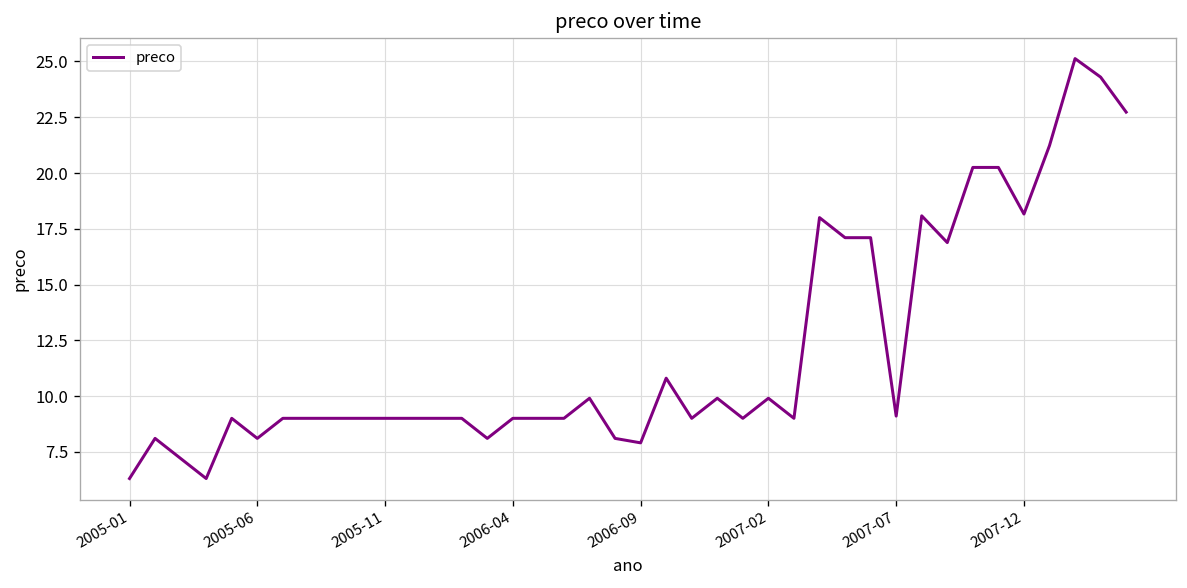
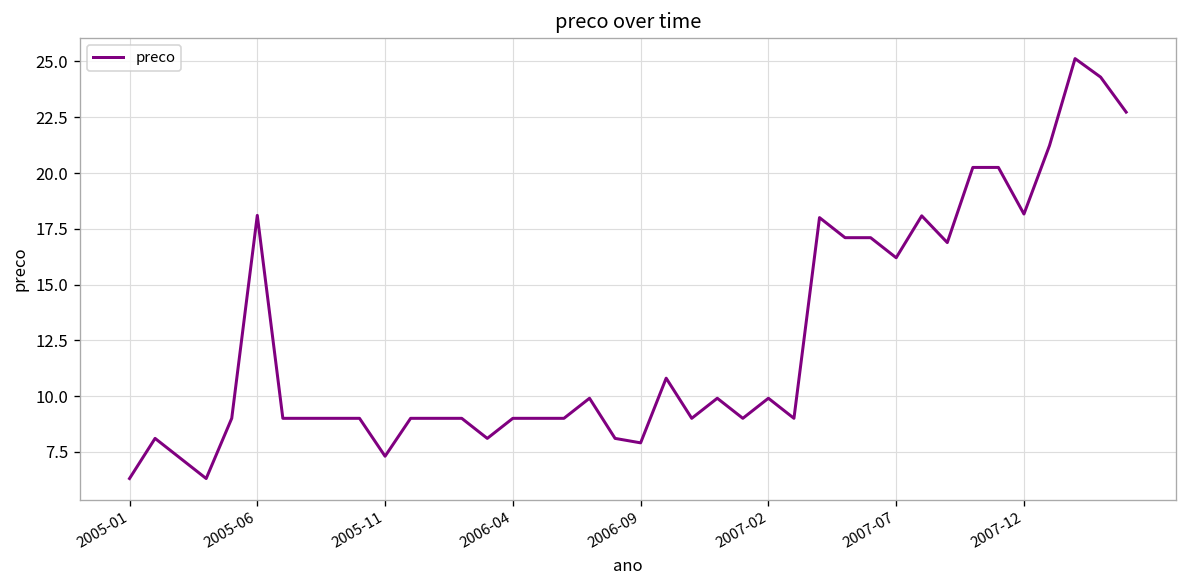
  {
    "2005-01": 6.3,
-   "2005-06": 8.1,
-   "2005-11": 9.0,
+   "2005-06": 18.1,
+   "2005-11": 7.3,
    "2006-04": 9.0,
    "2006-09": 7.9,
    "2007-02": 9.9,
-   "2007-07": 9.1,
+   "2007-07": 16.2,
    "2007-12": 18.2
  }
